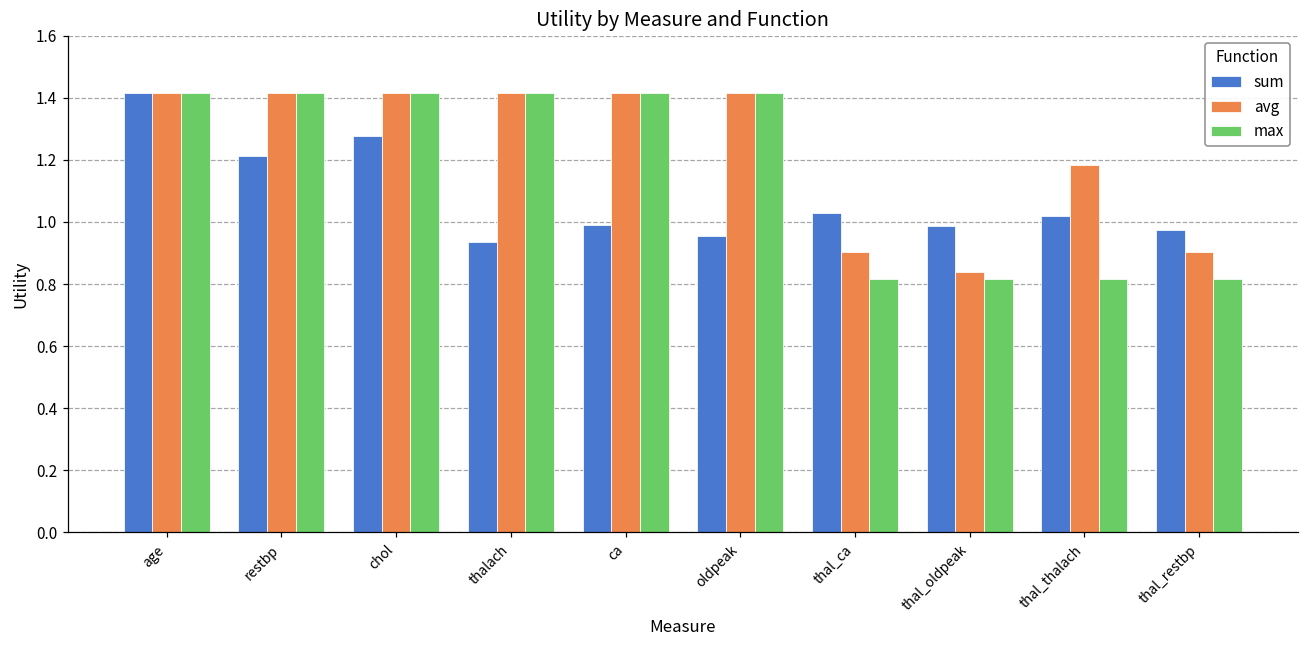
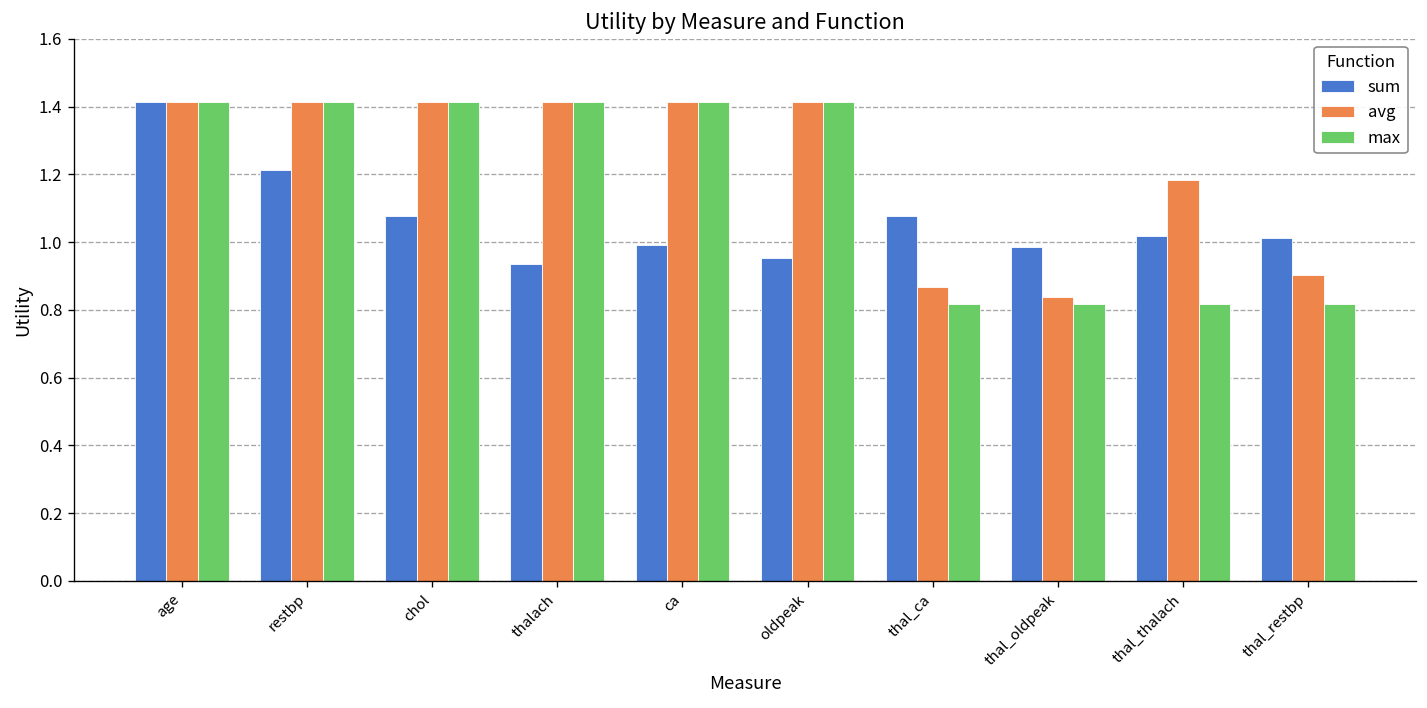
  {
    "sum": {
      "age": 1.41,
      "restbp": 1.21,
-     "chol": 1.28,
+     "chol": 1.08,
      "thalach": 0.94,
      "ca": 0.99,
      "oldpeak": 0.95,
-     "thal_ca": 1.03,
+     "thal_ca": 1.08,
      "thal_oldpeak": 0.99,
      "thal_thalach": 1.02,
-     "thal_restbp": 0.98
+     "thal_restbp": 1.01
    },
    "avg": {
      "age": 1.41,
      "restbp": 1.41,
      "chol": 1.41,
      "thalach": 1.41,
      "ca": 1.41,
      "oldpeak": 1.41,
-     "thal_ca": 0.90,
+     "thal_ca": 0.87,
      "thal_oldpeak": 0.84,
      "thal_thalach": 1.18,
      "thal_restbp": 0.90
    },
    "max": {
      "age": 1.41,
      "restbp": 1.41,
      "chol": 1.41,
      "thalach": 1.41,
      "ca": 1.41,
      "oldpeak": 1.41,
      "thal_ca": 0.82,
      "thal_oldpeak": 0.82,
      "thal_thalach": 0.82,
      "thal_restbp": 0.82
    }
  }
